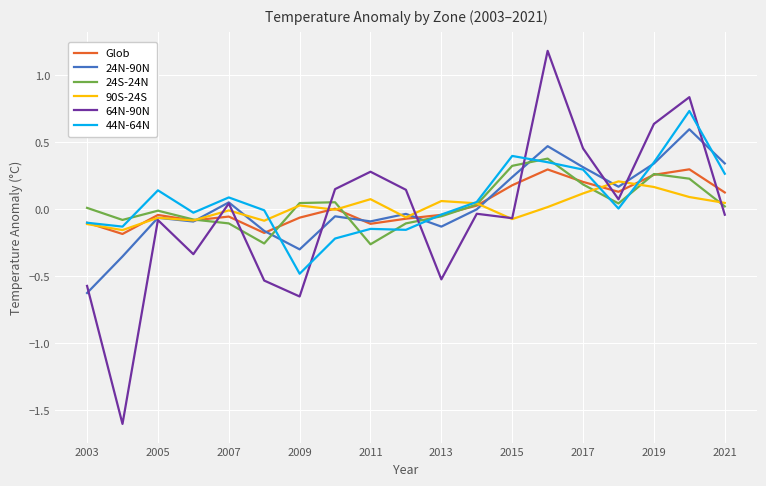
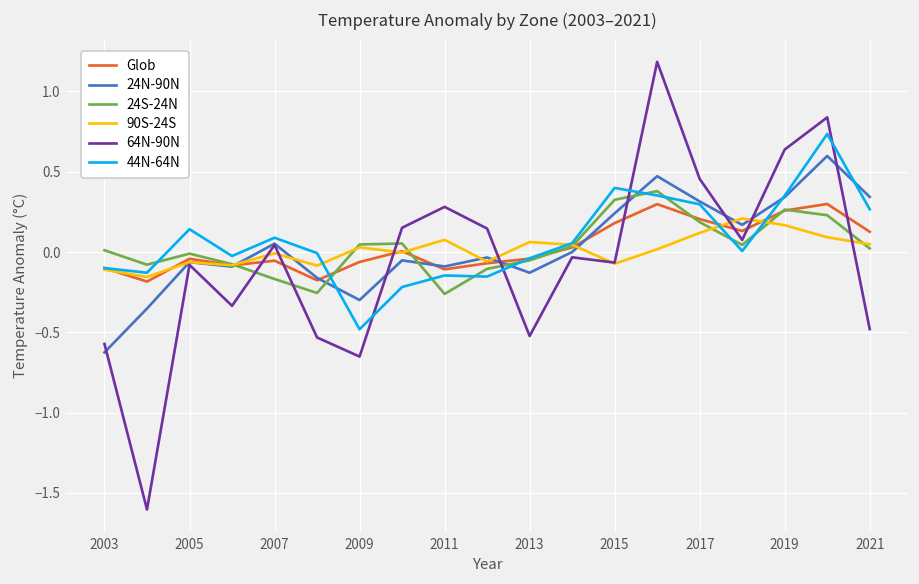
  {
    "Glob": {
      "2005": -0.04,
      "2007": -0.05,
      "2009": -0.06,
      "2015": 0.18,
      "2021": 0.13
    },
    "24N-90N": {
      "2003": -0.63,
      "2009": -0.30,
      "2013": -0.13,
      "2015": 0.24,
      "2021": 0.34
    },
    "24S-24N": {
      "2003": 0.01,
      "2005": -0.01,
-     "2007": -0.11,
+     "2007": -0.17,
      "2011": -0.26,
      "2015": 0.33,
      "2021": 0.02
    },
    "90S-24S": {
      "2007": -0.01,
      "2011": 0.08,
      "2013": 0.06,
      "2017": 0.12,
      "2019": 0.17,
      "2021": 0.05
    },
    "64N-90N": {
      "2003": -0.57,
      "2009": -0.65,
      "2011": 0.28,
      "2013": -0.52,
      "2017": 0.46,
      "2019": 0.64,
-     "2021": -0.04
+     "2021": -0.48
    },
    "44N-64N": {
      "2005": 0.14,
      "2007": 0.09,
      "2009": -0.48,
      "2011": -0.15,
      "2015": 0.40,
      "2021": 0.27
    }
  }
